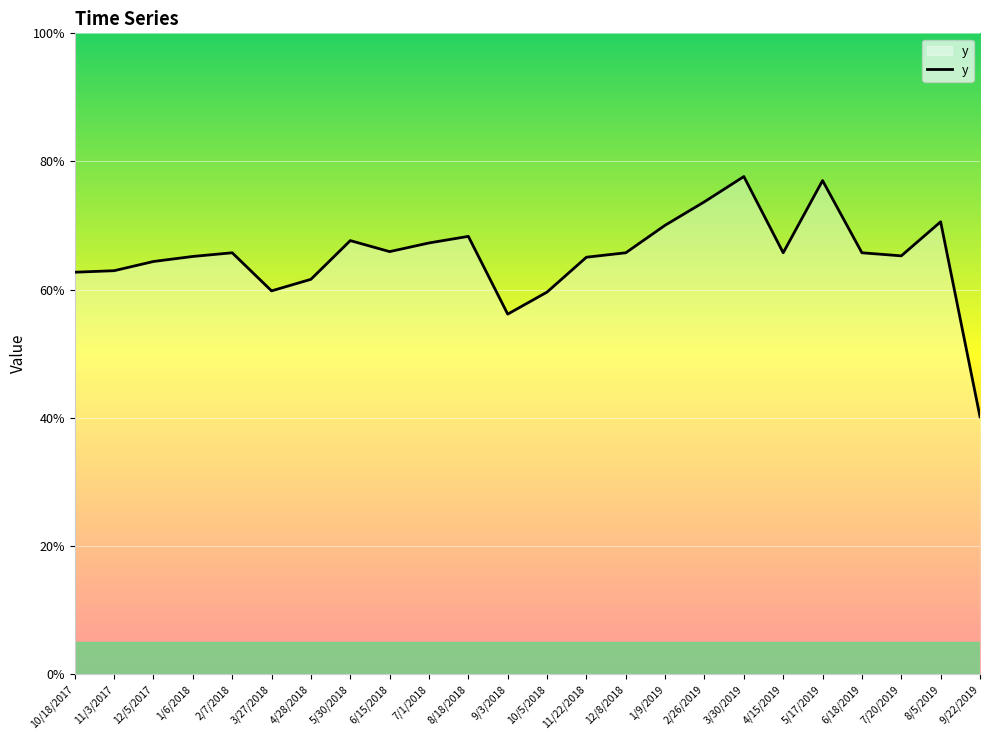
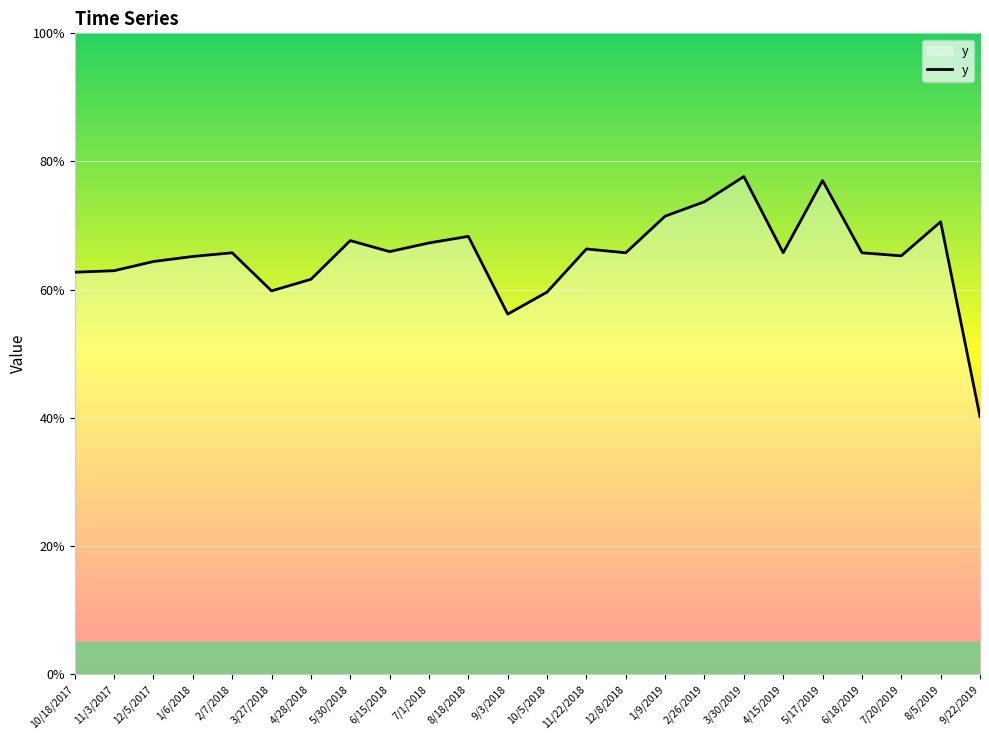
  {
    "10/18/2017": "63%",
    "11/3/2017": "63%",
    "12/5/2017": "64%",
    "1/6/2018": "65%",
    "2/7/2018": "66%",
    "3/27/2018": "60%",
    "4/28/2018": "62%",
    "5/30/2018": "68%",
    "6/15/2018": "66%",
    "7/1/2018": "67%",
    "8/18/2018": "68%",
    "9/3/2018": "56%",
    "10/5/2018": "60%",
-   "11/22/2018": "65%",
+   "11/22/2018": "66%",
    "12/8/2018": "66%",
-   "1/9/2019": "70%",
+   "1/9/2019": "71%",
    "2/26/2019": "74%",
    "3/30/2019": "78%",
    "4/15/2019": "66%",
    "5/17/2019": "77%",
    "6/18/2019": "66%",
    "7/20/2019": "65%",
    "8/5/2019": "71%",
    "9/22/2019": "40%"
  }
